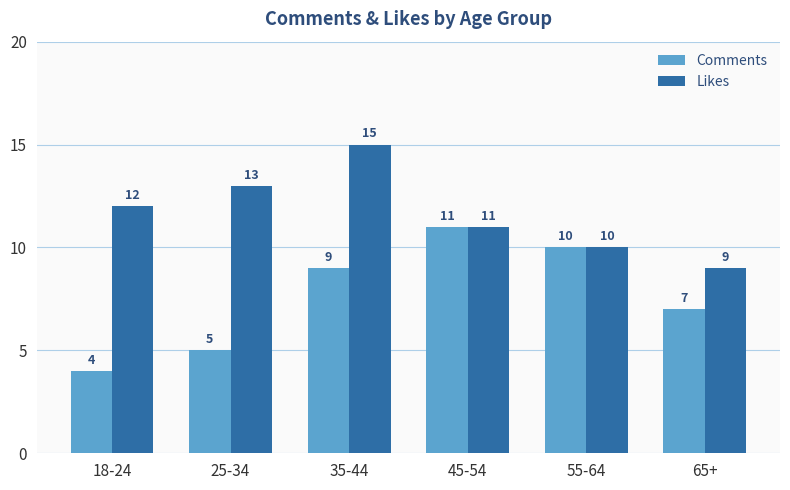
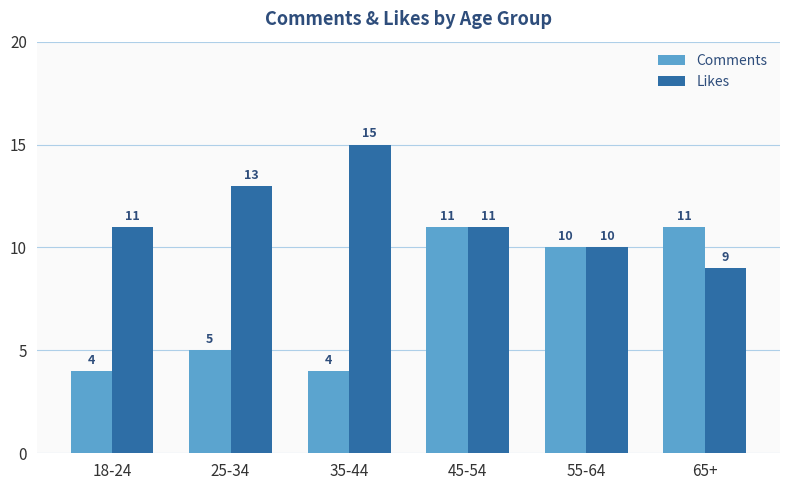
  {
    "Comments": {
      "18-24": 4,
      "25-34": 5,
-     "35-44": 9,
+     "35-44": 4,
      "45-54": 11,
      "55-64": 10,
-     "65+": 7
+     "65+": 11
    },
    "Likes": {
-     "18-24": 12,
+     "18-24": 11,
      "25-34": 13,
      "35-44": 15,
      "45-54": 11,
      "55-64": 10,
      "65+": 9
    }
  }
